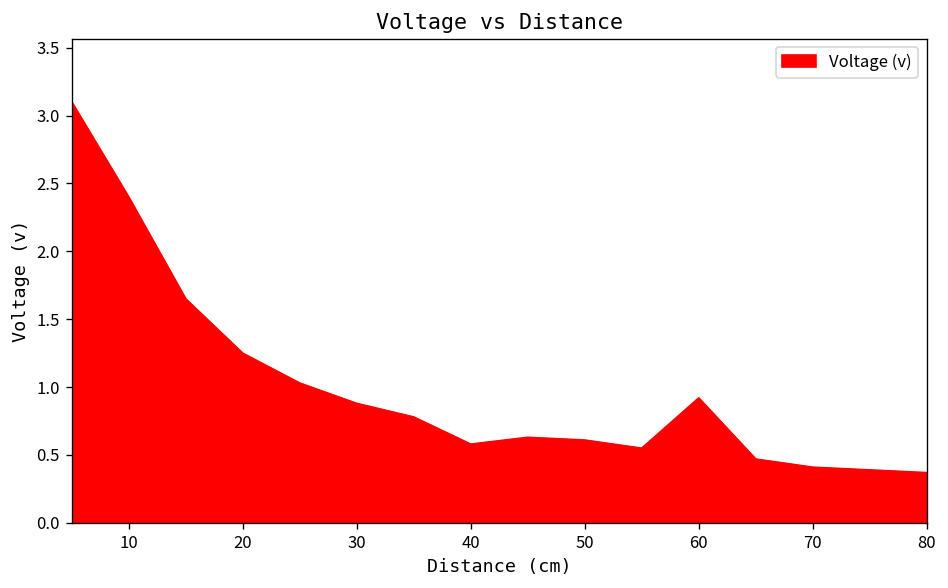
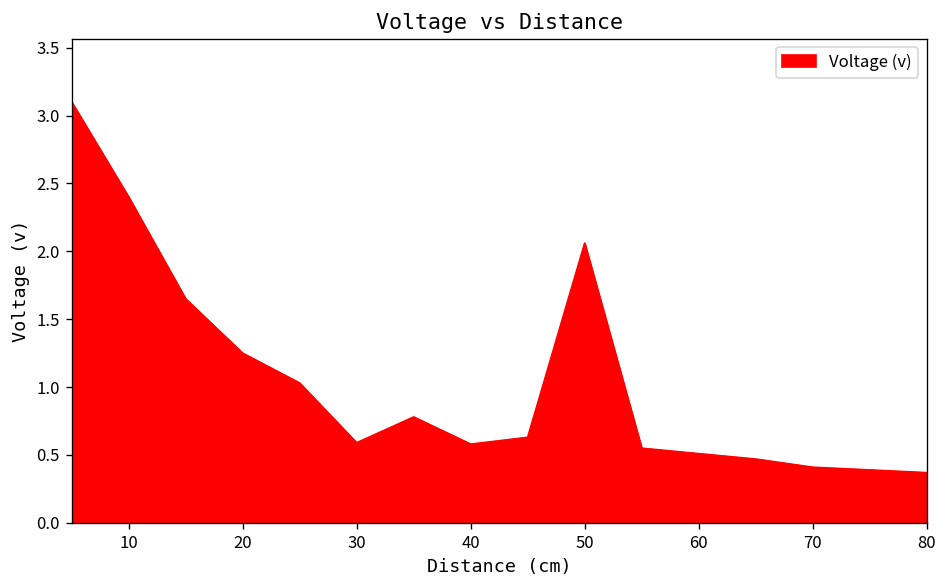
  {
    "10": 2.40,
    "20": 1.25,
-   "30": 0.88,
+   "30": 0.59,
    "40": 0.58,
-   "50": 0.61,
-   "60": 0.92,
+   "50": 2.06,
+   "60": 0.51,
    "70": 0.41,
    "80": 0.37
  }
